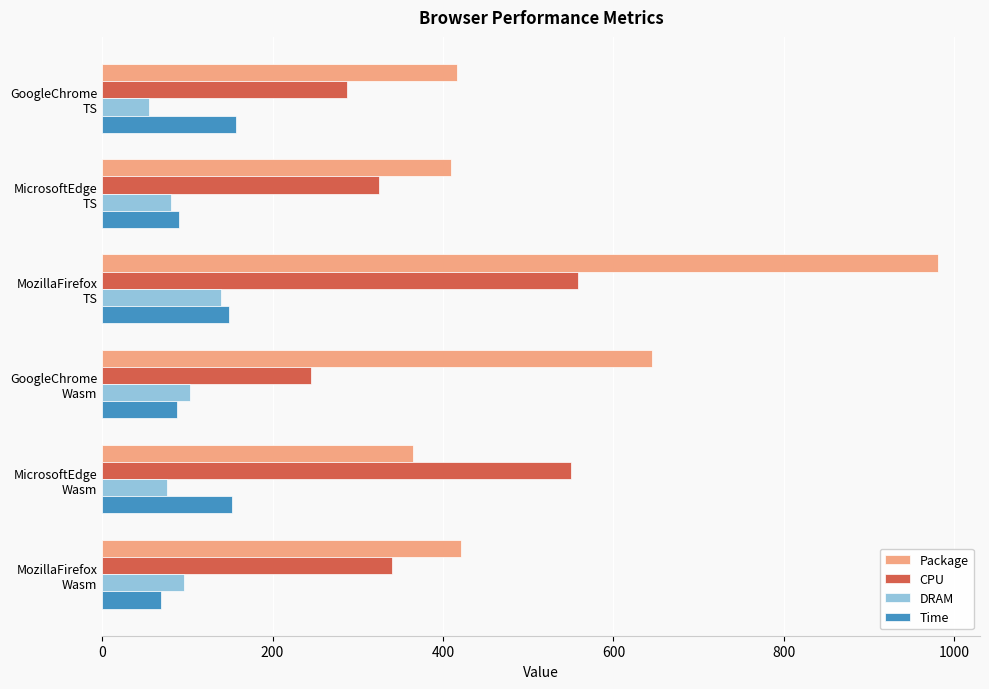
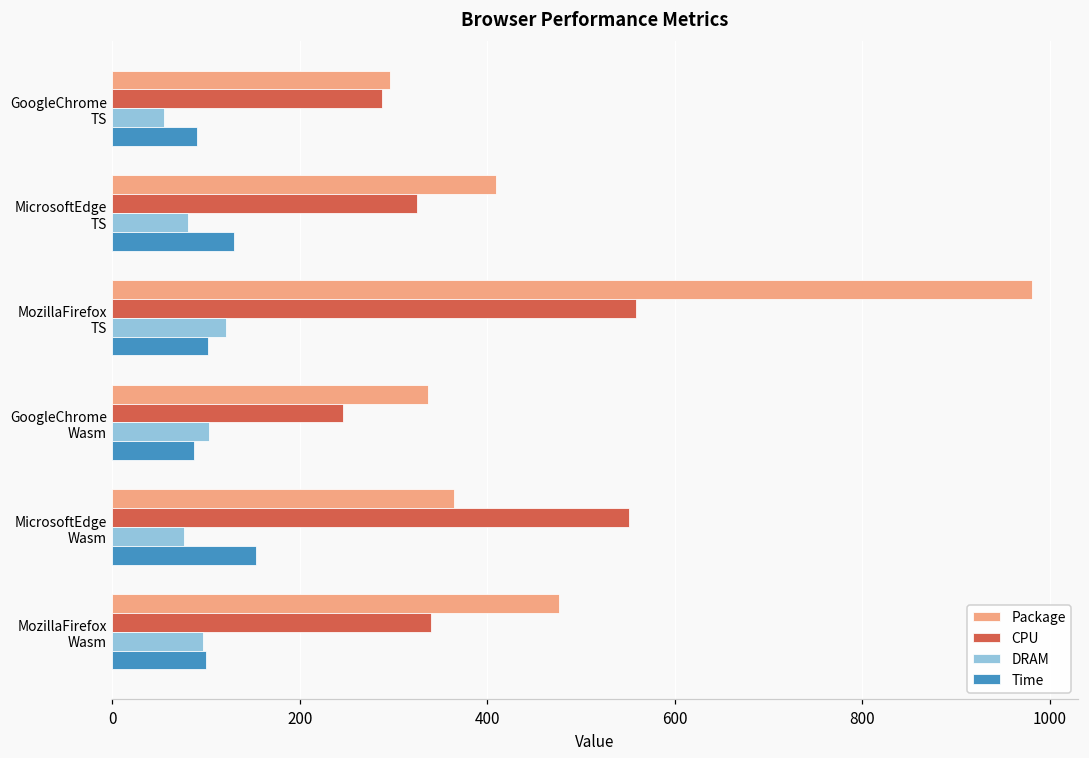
  {
    "Package": {
-     "GoogleChrome TS": 420,
+     "GoogleChrome TS": 300,
      "MicrosoftEdge TS": 410,
      "MozillaFirefox TS": 980,
-     "GoogleChrome Wasm": 640,
+     "GoogleChrome Wasm": 340,
      "MicrosoftEdge Wasm": 360,
-     "MozillaFirefox Wasm": 420
+     "MozillaFirefox Wasm": 480
    },
    "CPU": {
      "GoogleChrome TS": 290,
      "MicrosoftEdge TS": 330,
      "MozillaFirefox TS": 560,
      "GoogleChrome Wasm": 250,
      "MicrosoftEdge Wasm": 550,
      "MozillaFirefox Wasm": 340
    },
    "DRAM": {
      "GoogleChrome TS": 50,
      "MicrosoftEdge TS": 80,
-     "MozillaFirefox TS": 140,
+     "MozillaFirefox TS": 120,
      "GoogleChrome Wasm": 100,
      "MicrosoftEdge Wasm": 80,
      "MozillaFirefox Wasm": 100
    },
    "Time": {
-     "GoogleChrome TS": 160,
-     "MicrosoftEdge TS": 90,
-     "MozillaFirefox TS": 150,
+     "GoogleChrome TS": 90,
+     "MicrosoftEdge TS": 130,
+     "MozillaFirefox TS": 100,
      "GoogleChrome Wasm": 90,
      "MicrosoftEdge Wasm": 150,
-     "MozillaFirefox Wasm": 70
+     "MozillaFirefox Wasm": 100
    }
  }
